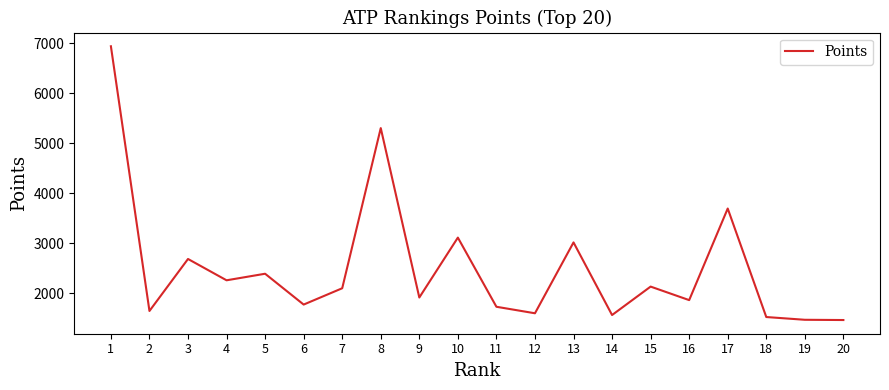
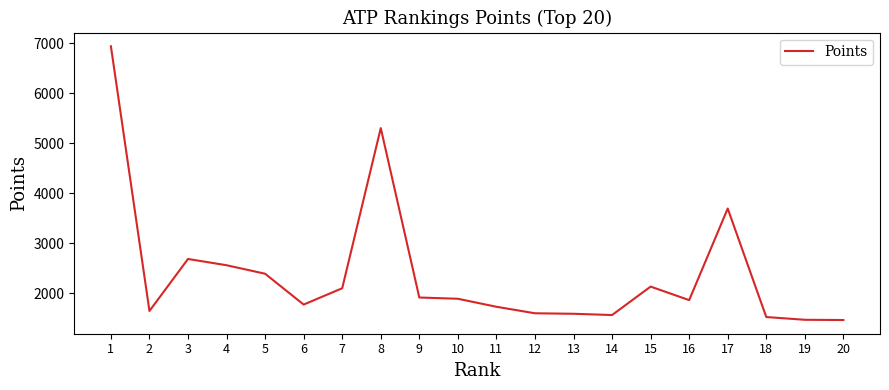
  {
    "1": 6900,
    "2": 1600,
    "3": 2700,
-   "4": 2300,
+   "4": 2600,
    "5": 2400,
    "6": 1800,
    "7": 2100,
    "8": 5300,
    "9": 1900,
-   "10": 3100,
+   "10": 1900,
    "11": 1700,
    "12": 1600,
-   "13": 3000,
+   "13": 1600,
    "14": 1600,
    "15": 2100,
    "16": 1900,
    "17": 3700,
    "18": 1500,
    "19": 1500,
    "20": 1500
  }
